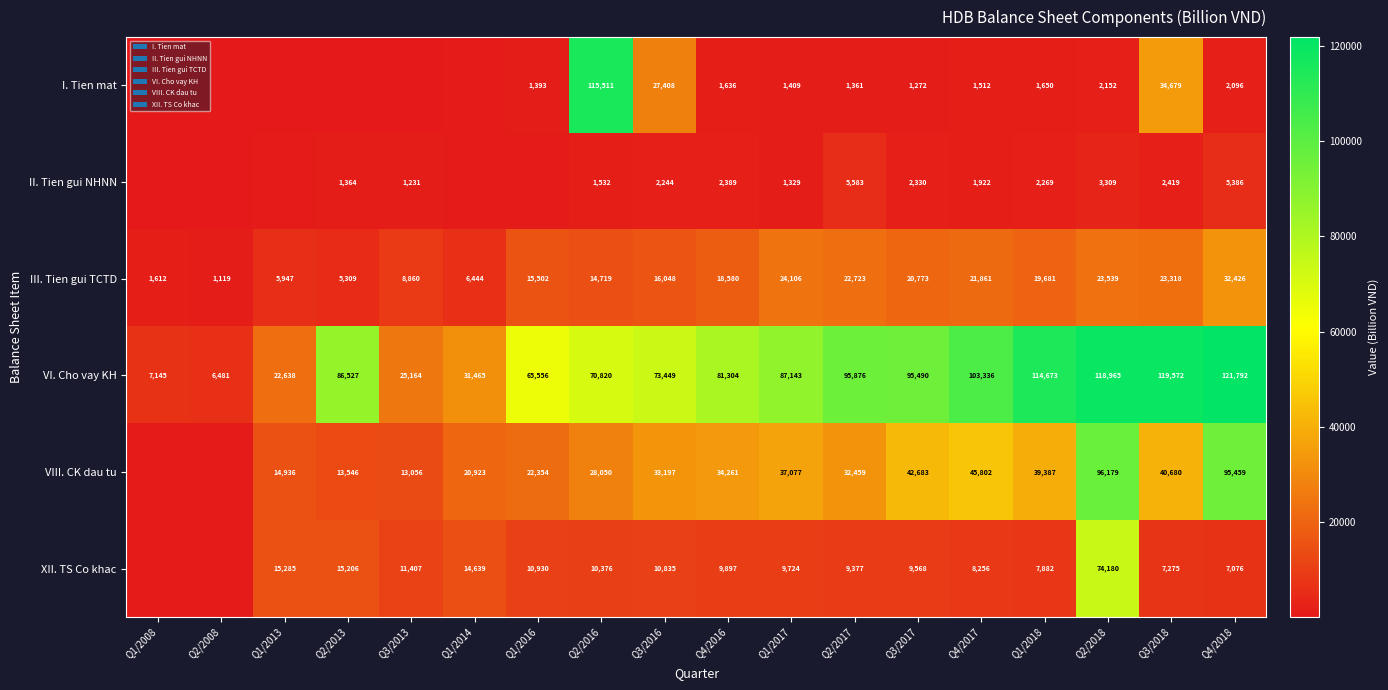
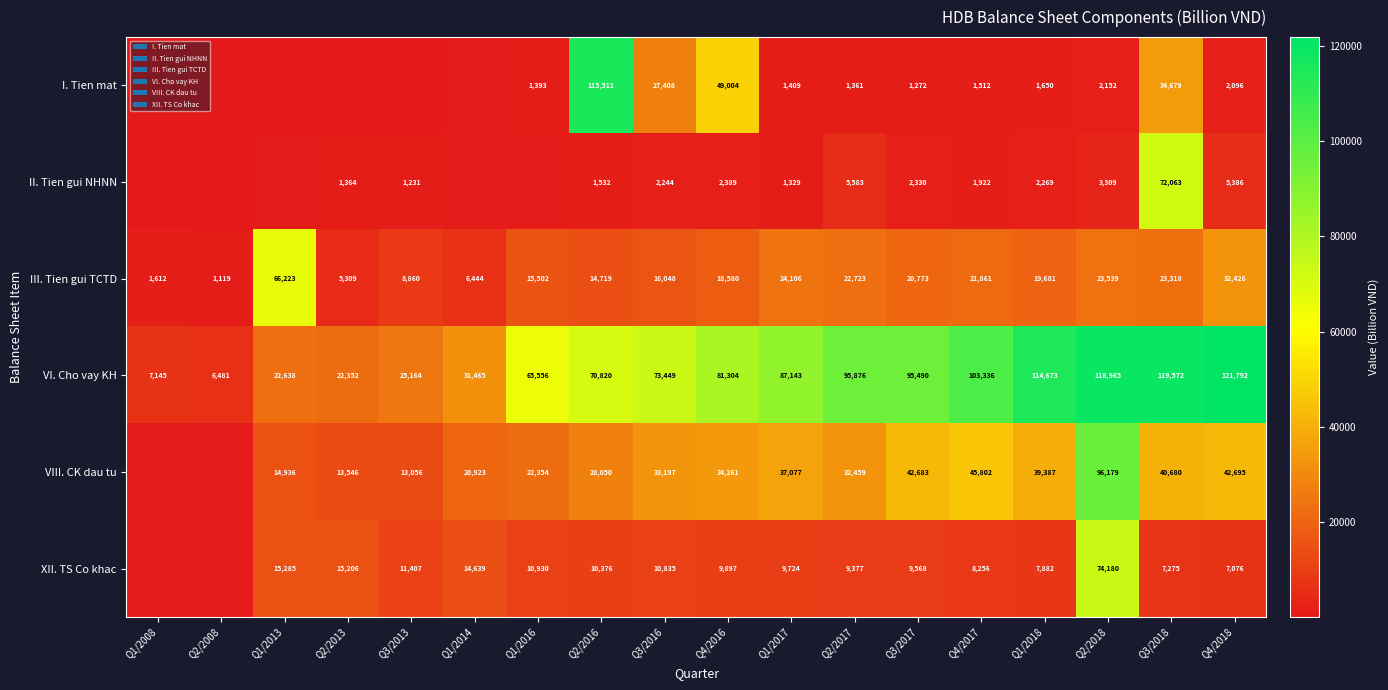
  {
    "I. Tien mat": {
      "Q1/2016": "1,393",
      "Q2/2016": "115,511",
      "Q3/2016": "27,408",
-     "Q4/2016": "1,636",
+     "Q4/2016": "49,004",
      "Q1/2017": "1,409",
      "Q2/2017": "1,361",
      "Q3/2017": "1,272",
      "Q4/2017": "1,512",
      "Q1/2018": "1,650",
      "Q2/2018": "2,152",
      "Q3/2018": "34,679",
      "Q4/2018": "2,096"
    },
    "II. Tien gui NHNN": {
      "Q2/2013": "1,364",
      "Q3/2013": "1,231",
      "Q2/2016": "1,532",
      "Q3/2016": "2,244",
      "Q4/2016": "2,389",
      "Q1/2017": "1,329",
      "Q2/2017": "5,583",
      "Q3/2017": "2,330",
      "Q4/2017": "1,922",
      "Q1/2018": "2,269",
      "Q2/2018": "3,309",
-     "Q3/2018": "2,419",
+     "Q3/2018": "72,063",
      "Q4/2018": "5,386"
    },
    "III. Tien gui TCTD": {
      "Q1/2008": "1,612",
      "Q2/2008": "1,119",
-     "Q1/2013": "5,947",
+     "Q1/2013": "66,223",
      "Q2/2013": "5,309",
      "Q3/2013": "8,860",
      "Q1/2014": "6,444",
      "Q1/2016": "15,502",
      "Q2/2016": "14,719",
      "Q3/2016": "16,048",
      "Q4/2016": "18,580",
      "Q1/2017": "24,106",
      "Q2/2017": "22,723",
      "Q3/2017": "20,773",
      "Q4/2017": "21,861",
      "Q1/2018": "19,681",
      "Q2/2018": "23,539",
      "Q3/2018": "23,318",
      "Q4/2018": "32,426"
    },
    "VI. Cho vay KH": {
      "Q1/2008": "7,145",
      "Q2/2008": "6,481",
      "Q1/2013": "22,638",
-     "Q2/2013": "86,527",
+     "Q2/2013": "22,352",
      "Q3/2013": "25,164",
      "Q1/2014": "31,465",
      "Q1/2016": "65,556",
      "Q2/2016": "70,820",
      "Q3/2016": "73,449",
      "Q4/2016": "81,304",
      "Q1/2017": "87,143",
      "Q2/2017": "95,876",
      "Q3/2017": "95,490",
      "Q4/2017": "103,336",
      "Q1/2018": "114,673",
      "Q2/2018": "118,965",
      "Q3/2018": "119,572",
      "Q4/2018": "121,792"
    },
    "VIII. CK dau tu": {
      "Q1/2013": "14,936",
      "Q2/2013": "13,546",
      "Q3/2013": "13,056",
      "Q1/2014": "20,923",
      "Q1/2016": "22,354",
      "Q2/2016": "28,050",
      "Q3/2016": "33,197",
      "Q4/2016": "34,261",
      "Q1/2017": "37,077",
      "Q2/2017": "32,459",
      "Q3/2017": "42,683",
      "Q4/2017": "45,802",
      "Q1/2018": "39,387",
      "Q2/2018": "96,179",
      "Q3/2018": "40,680",
-     "Q4/2018": "95,459"
+     "Q4/2018": "42,695"
    },
    "XII. TS Co khac": {
      "Q1/2013": "15,285",
      "Q2/2013": "15,206",
      "Q3/2013": "11,407",
      "Q1/2014": "14,639",
      "Q1/2016": "10,930",
      "Q2/2016": "10,376",
      "Q3/2016": "10,835",
      "Q4/2016": "9,897",
      "Q1/2017": "9,724",
      "Q2/2017": "9,377",
      "Q3/2017": "9,568",
      "Q4/2017": "8,256",
      "Q1/2018": "7,882",
      "Q2/2018": "74,180",
      "Q3/2018": "7,275",
      "Q4/2018": "7,076"
    }
  }
